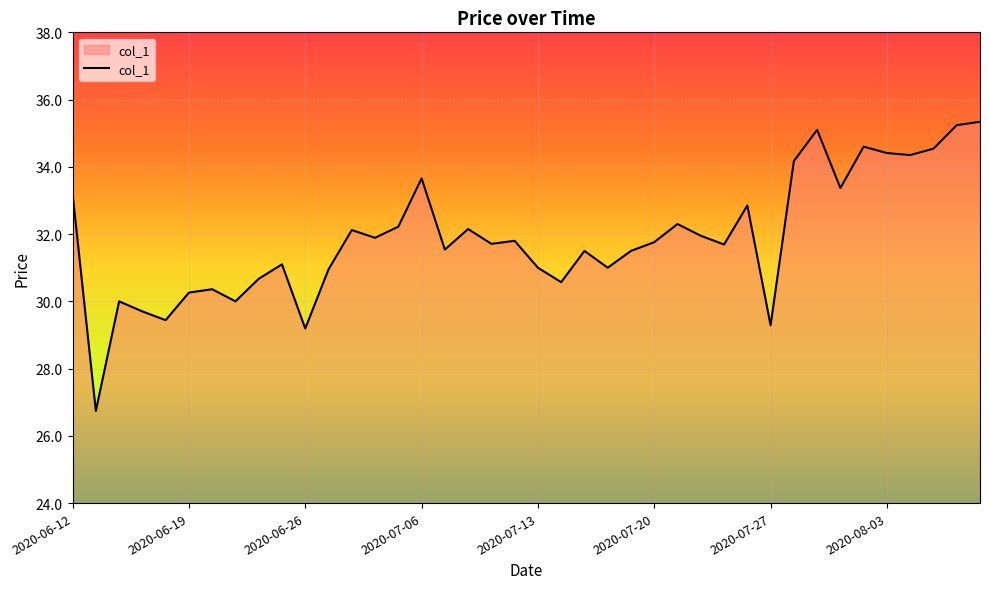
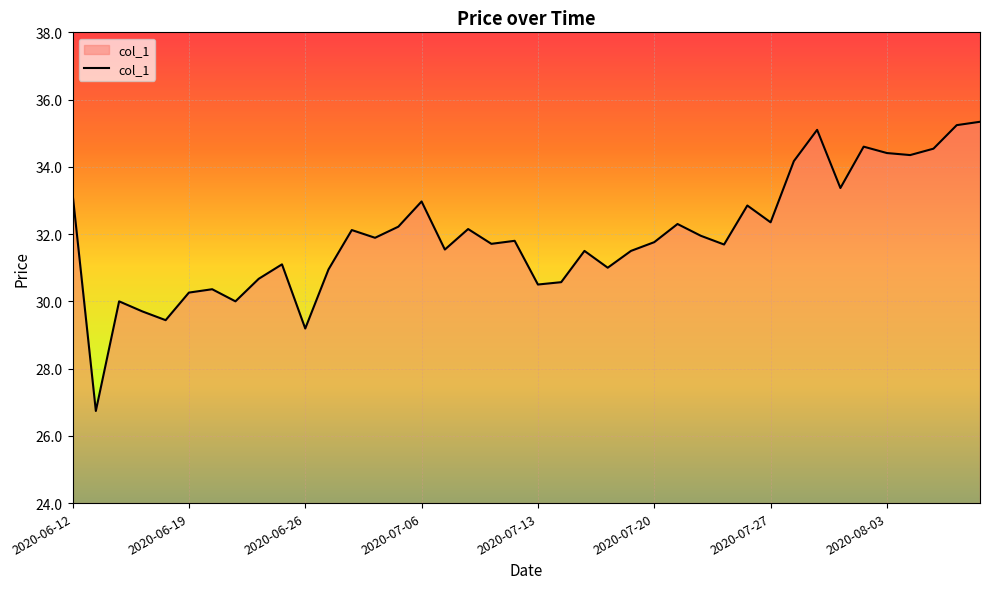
  {
    "2020-06-12": 33.2,
    "2020-06-19": 30.3,
    "2020-06-26": 29.2,
-   "2020-07-06": 33.7,
-   "2020-07-13": 31.0,
+   "2020-07-06": 33.0,
+   "2020-07-13": 30.5,
    "2020-07-20": 31.8,
-   "2020-07-27": 29.3,
+   "2020-07-27": 32.3,
    "2020-08-03": 34.4
  }
